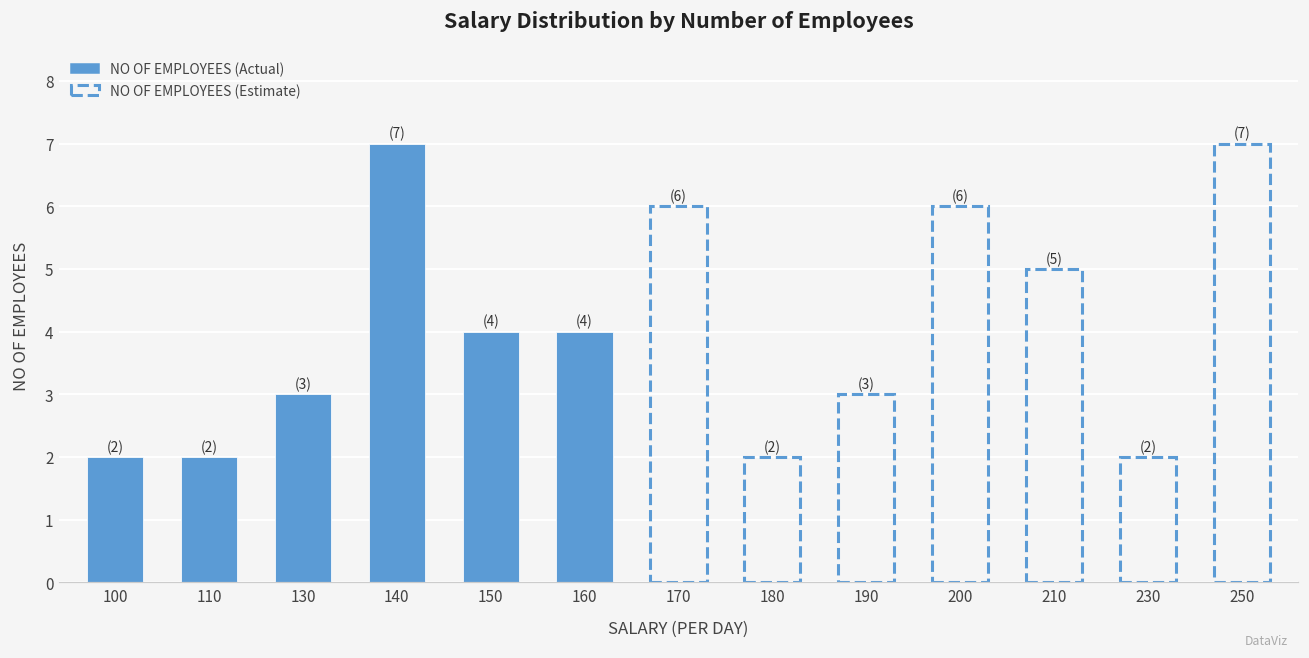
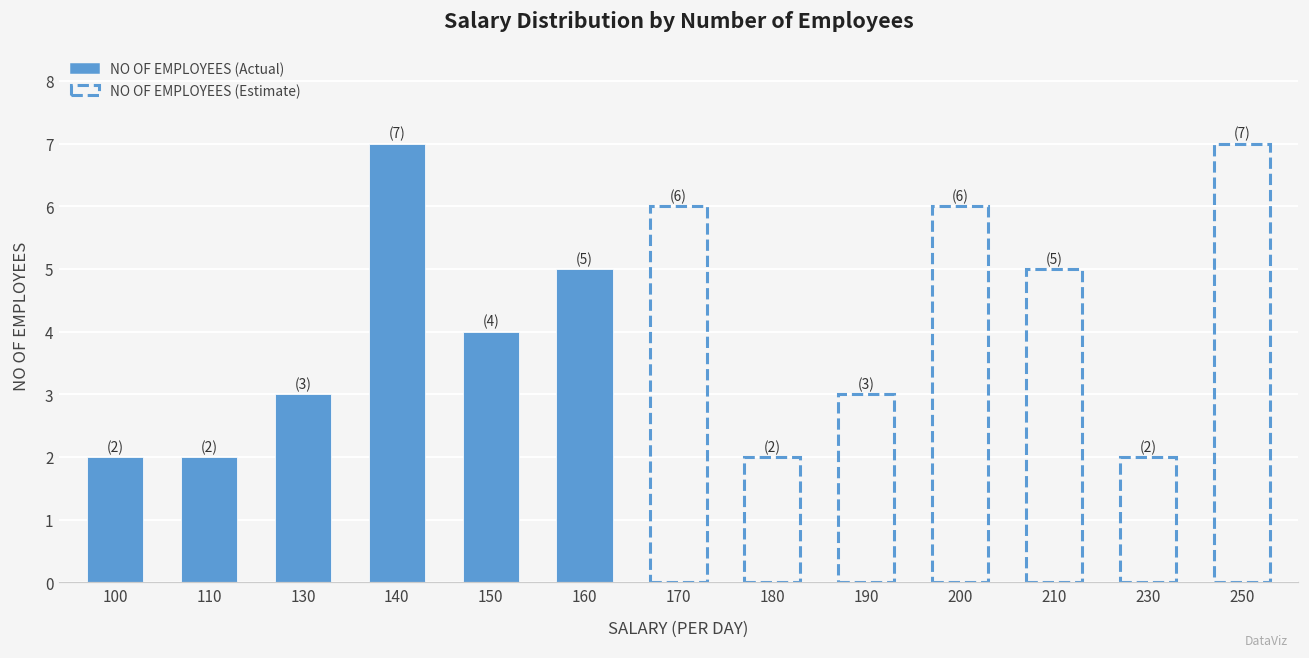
  {
    "NO OF EMPLOYEES (Actual)": {
      "100": "(2)",
      "110": "(2)",
      "130": "(3)",
      "140": "(7)",
      "150": "(4)",
-     "160": "(4)"
+     "160": "(5)"
    },
    "NO OF EMPLOYEES (Estimate)": {
      "170": "(6)",
      "180": "(2)",
      "190": "(3)",
      "200": "(6)",
      "210": "(5)",
      "230": "(2)",
      "250": "(7)"
    }
  }
